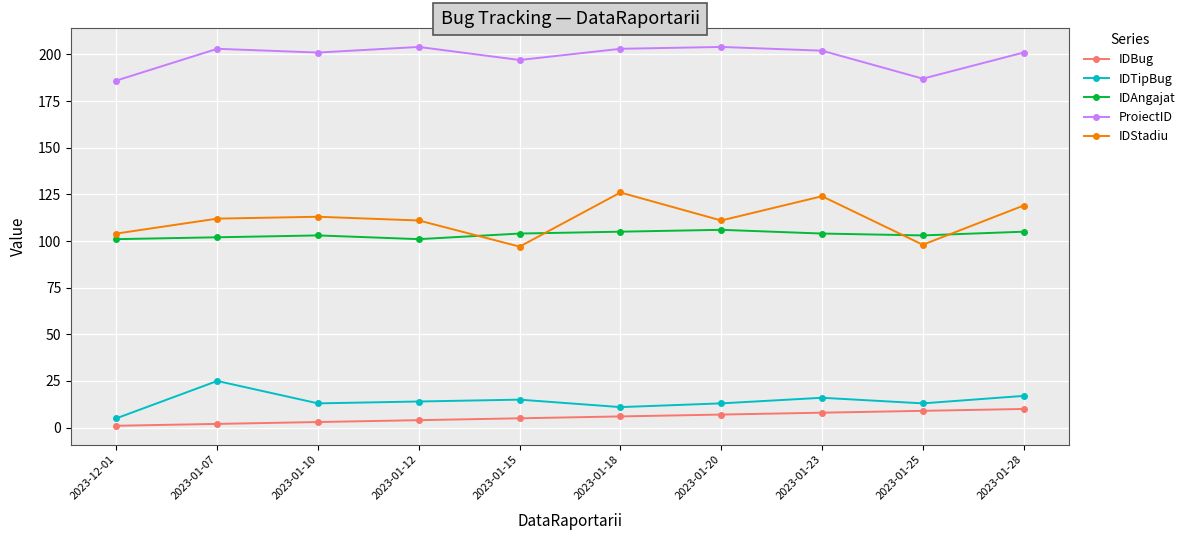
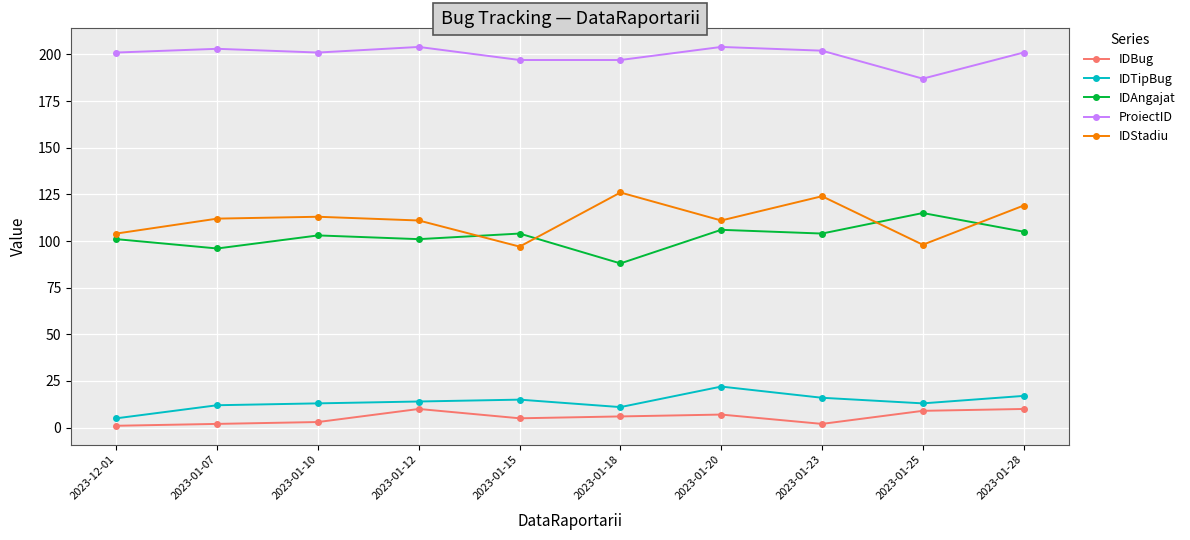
  {
    "IDBug": {
      "2023-12-01": 1,
      "2023-01-07": 2,
      "2023-01-10": 3,
-     "2023-01-12": 4,
+     "2023-01-12": 10,
      "2023-01-15": 5,
      "2023-01-18": 6,
      "2023-01-20": 7,
-     "2023-01-23": 8,
+     "2023-01-23": 2,
      "2023-01-25": 9,
      "2023-01-28": 10
    },
    "IDTipBug": {
      "2023-12-01": 5,
-     "2023-01-07": 25,
+     "2023-01-07": 12,
      "2023-01-10": 13,
      "2023-01-12": 14,
      "2023-01-15": 15,
      "2023-01-18": 11,
-     "2023-01-20": 13,
+     "2023-01-20": 22,
      "2023-01-23": 16,
      "2023-01-25": 13,
      "2023-01-28": 17
    },
    "IDAngajat": {
      "2023-12-01": 101,
-     "2023-01-07": 102,
+     "2023-01-07": 96,
      "2023-01-10": 103,
      "2023-01-12": 101,
      "2023-01-15": 104,
-     "2023-01-18": 105,
+     "2023-01-18": 88,
      "2023-01-20": 106,
      "2023-01-23": 104,
-     "2023-01-25": 103,
+     "2023-01-25": 115,
      "2023-01-28": 105
    },
    "ProiectID": {
-     "2023-12-01": 186,
+     "2023-12-01": 201,
      "2023-01-07": 203,
      "2023-01-10": 201,
      "2023-01-12": 204,
      "2023-01-15": 197,
-     "2023-01-18": 203,
+     "2023-01-18": 197,
      "2023-01-20": 204,
      "2023-01-23": 202,
      "2023-01-25": 187,
      "2023-01-28": 201
    },
    "IDStadiu": {
      "2023-12-01": 104,
      "2023-01-07": 112,
      "2023-01-10": 113,
      "2023-01-12": 111,
      "2023-01-15": 97,
      "2023-01-18": 126,
      "2023-01-20": 111,
      "2023-01-23": 124,
      "2023-01-25": 98,
      "2023-01-28": 119
    }
  }
